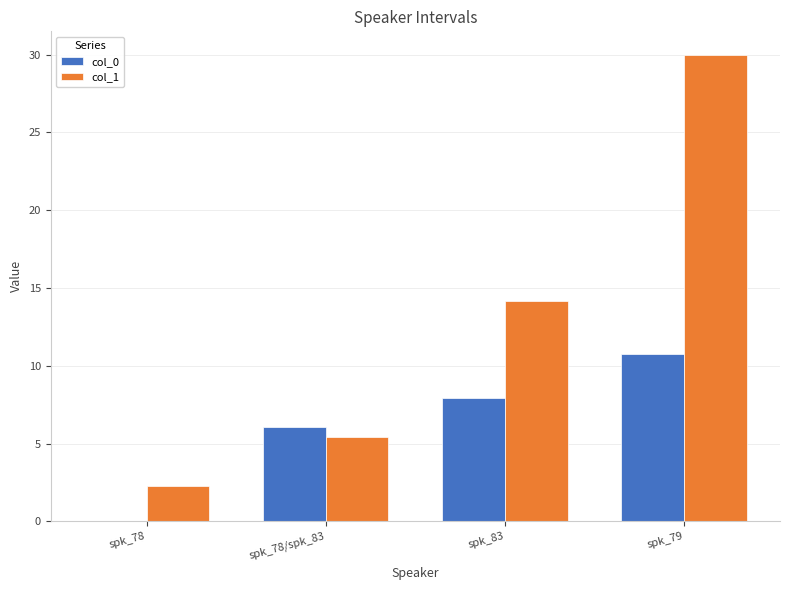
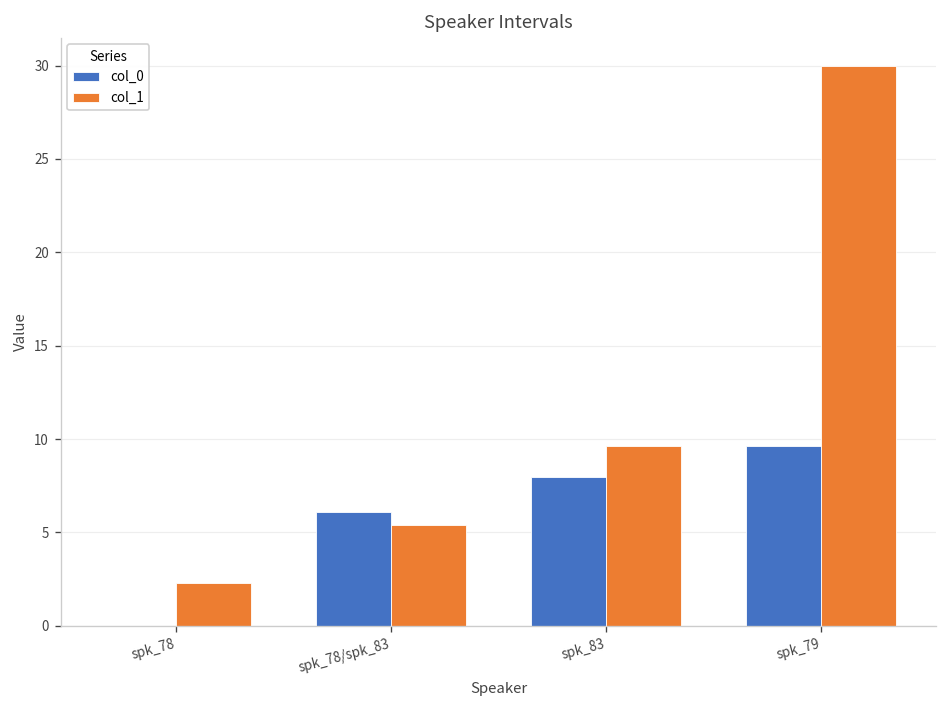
  {
    "col_0": {
      "spk_78": 0.0,
      "spk_78/spk_83": 6.1,
      "spk_83": 8.0,
-     "spk_79": 10.7
+     "spk_79": 9.7
    },
    "col_1": {
      "spk_78": 2.3,
      "spk_78/spk_83": 5.4,
-     "spk_83": 14.2,
+     "spk_83": 9.7,
      "spk_79": 30.0
    }
  }
